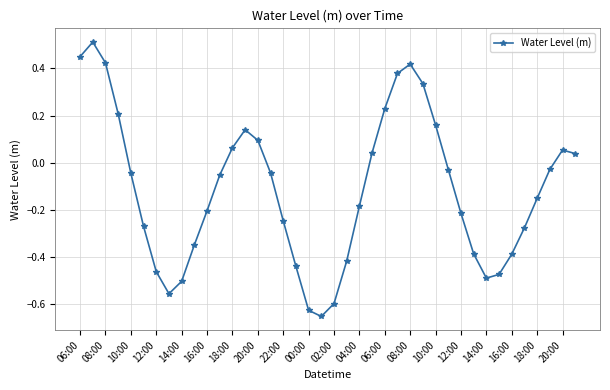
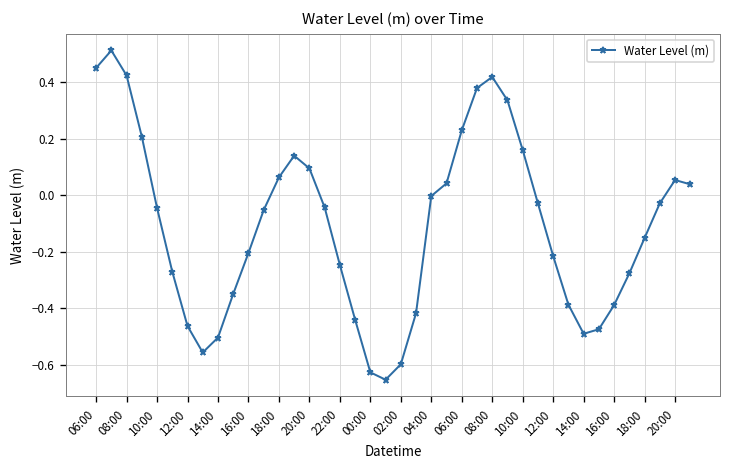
  {
    "22:00": -0.25,
    "00:00": -0.63,
    "02:00": -0.60,
-   "04:00": -0.18
+   "04:00": 0.00
  }
